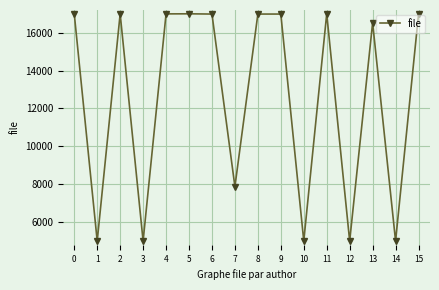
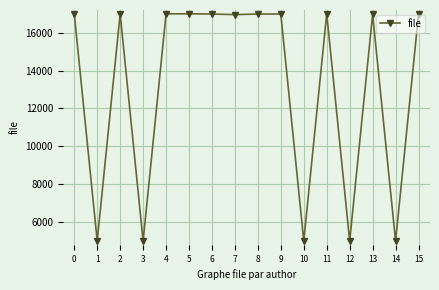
  {
    "0": 17000,
    "1": 5000,
    "2": 17000,
    "3": 5000,
    "4": 17000,
    "5": 17000,
    "6": 17000,
-   "7": 7900,
+   "7": 17000,
    "8": 17000,
    "9": 17000,
    "10": 5000,
    "11": 17000,
    "12": 5000,
-   "13": 16500,
+   "13": 17000,
    "14": 5000,
    "15": 17000
  }
